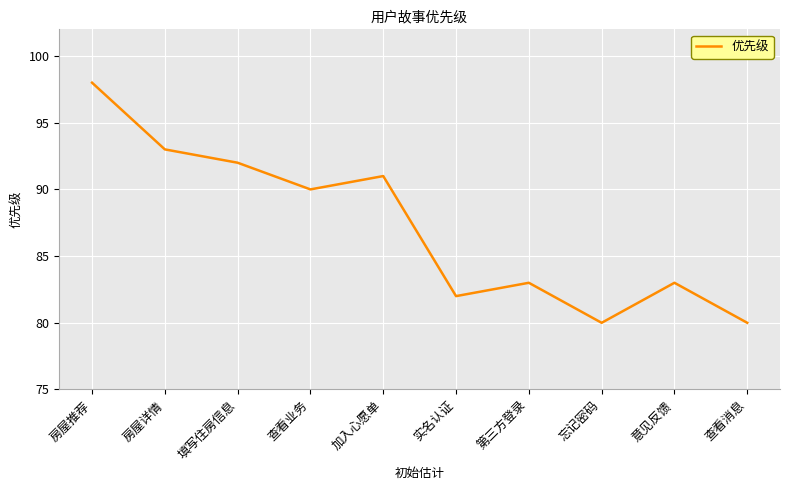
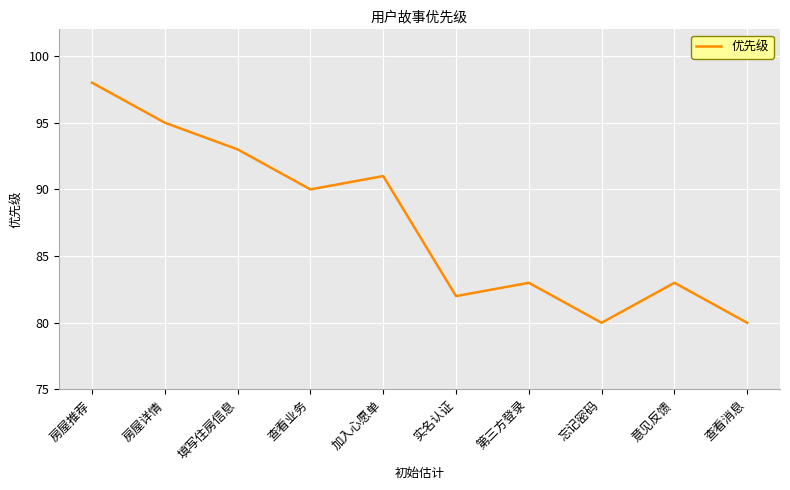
  {
    "房屋推荐": 98,
-   "房屋详情": 93,
-   "填写住房信息": 92,
+   "房屋详情": 95,
+   "填写住房信息": 93,
    "查看业务": 90,
    "加入心愿单": 91,
    "实名认证": 82,
    "第三方登录": 83,
    "忘记密码": 80,
    "意见反馈": 83,
    "查看消息": 80
  }
